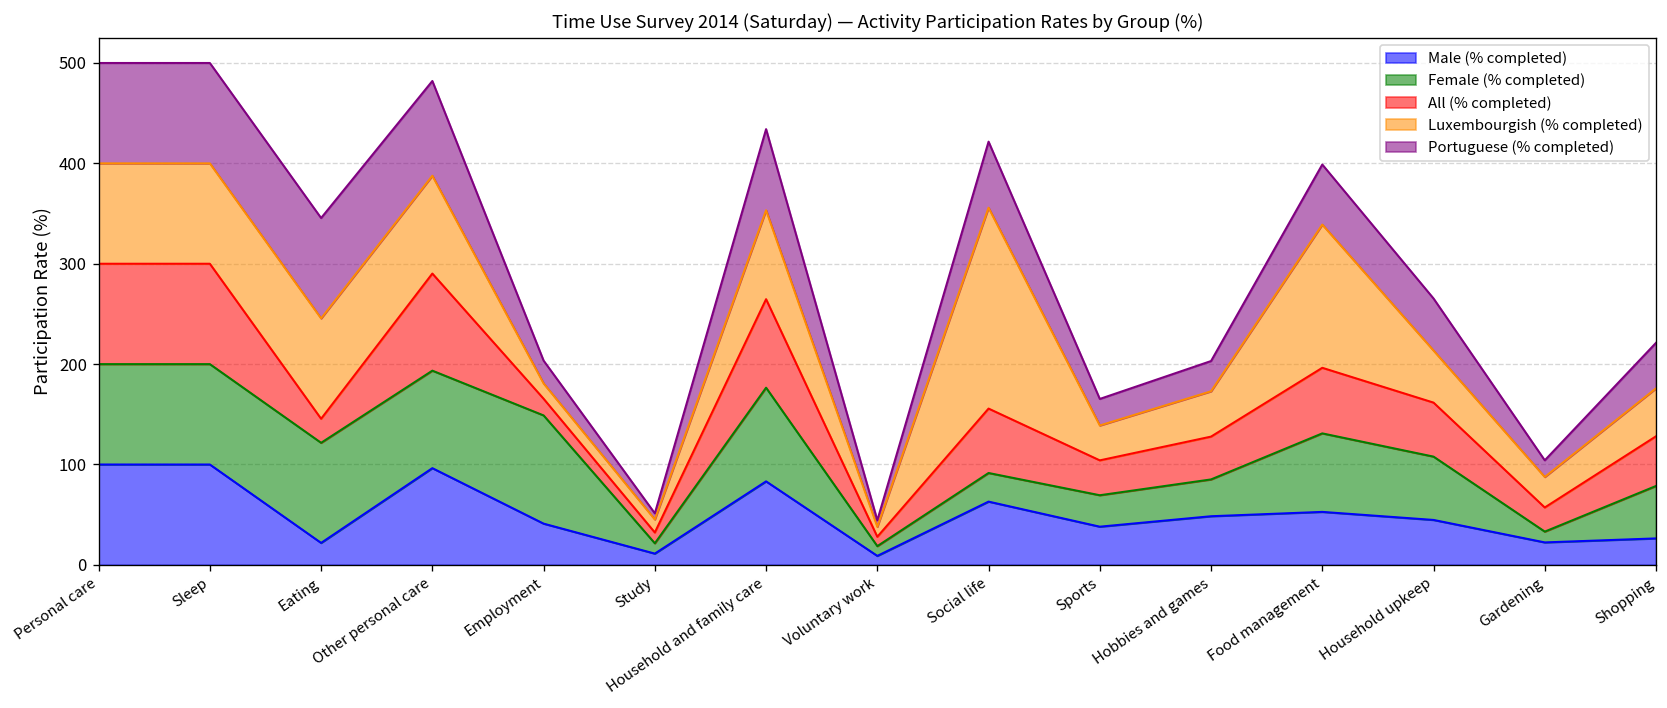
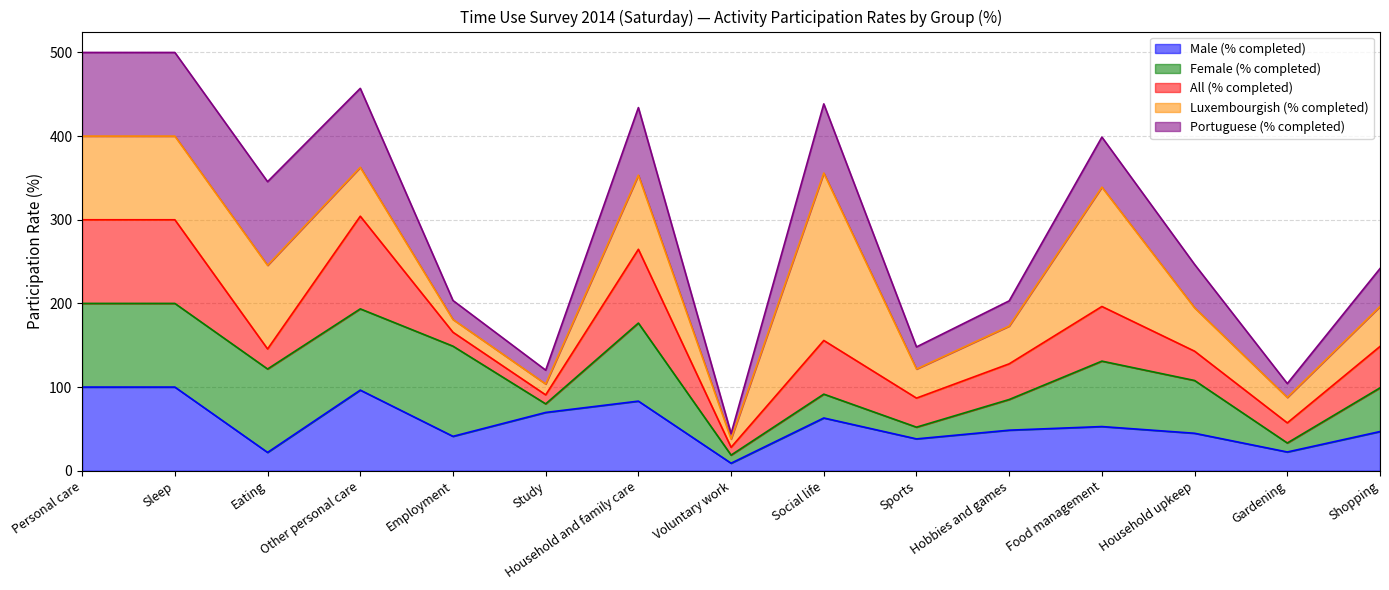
  {
    "Male (% completed)": {
      "Personal care": 100,
      "Sleep": 100,
      "Eating": 20,
      "Other personal care": 100,
      "Employment": 40,
-     "Study": 10,
+     "Study": 70,
      "Household and family care": 80,
      "Voluntary work": 10,
      "Social life": 60,
      "Sports": 40,
      "Hobbies and games": 50,
      "Food management": 50,
      "Household upkeep": 40,
      "Gardening": 20,
-     "Shopping": 30
+     "Shopping": 50
    },
    "Female (% completed)": {
      "Personal care": 100,
      "Sleep": 100,
      "Eating": 100,
      "Other personal care": 100,
      "Employment": 110,
      "Study": 10,
      "Household and family care": 90,
      "Voluntary work": 10,
      "Social life": 30,
-     "Sports": 30,
+     "Sports": 10,
      "Hobbies and games": 40,
      "Food management": 80,
      "Household upkeep": 60,
      "Gardening": 10,
      "Shopping": 50
    },
    "All (% completed)": {
      "Personal care": 100,
      "Sleep": 100,
      "Eating": 20,
-     "Other personal care": 100,
+     "Other personal care": 110,
      "Employment": 20,
      "Study": 10,
      "Household and family care": 90,
      "Voluntary work": 10,
      "Social life": 60,
      "Sports": 30,
      "Hobbies and games": 40,
      "Food management": 70,
-     "Household upkeep": 50,
+     "Household upkeep": 40,
      "Gardening": 20,
      "Shopping": 50
    },
    "Luxembourgish (% completed)": {
      "Personal care": 100,
      "Sleep": 100,
      "Eating": 100,
-     "Other personal care": 100,
+     "Other personal care": 60,
      "Employment": 20,
      "Study": 10,
      "Household and family care": 90,
      "Voluntary work": 10,
      "Social life": 200,
      "Sports": 30,
      "Hobbies and games": 50,
      "Food management": 140,
      "Household upkeep": 50,
      "Gardening": 30,
      "Shopping": 50
    },
    "Portuguese (% completed)": {
      "Personal care": 100,
      "Sleep": 100,
      "Eating": 100,
      "Other personal care": 90,
      "Employment": 20,
-     "Study": 10,
+     "Study": 20,
      "Household and family care": 80,
      "Voluntary work": 10,
-     "Social life": 70,
+     "Social life": 80,
      "Sports": 30,
      "Hobbies and games": 30,
      "Food management": 60,
      "Household upkeep": 50,
      "Gardening": 20,
      "Shopping": 50
    }
  }
